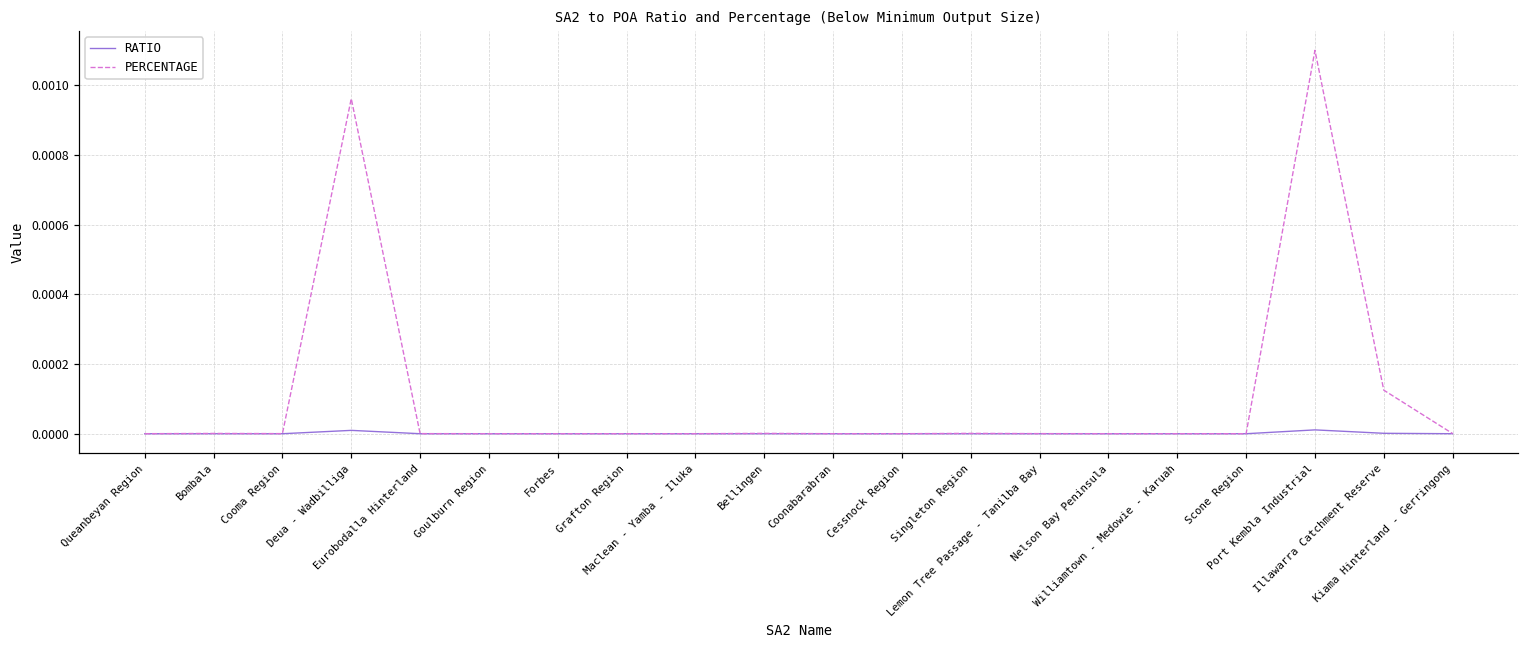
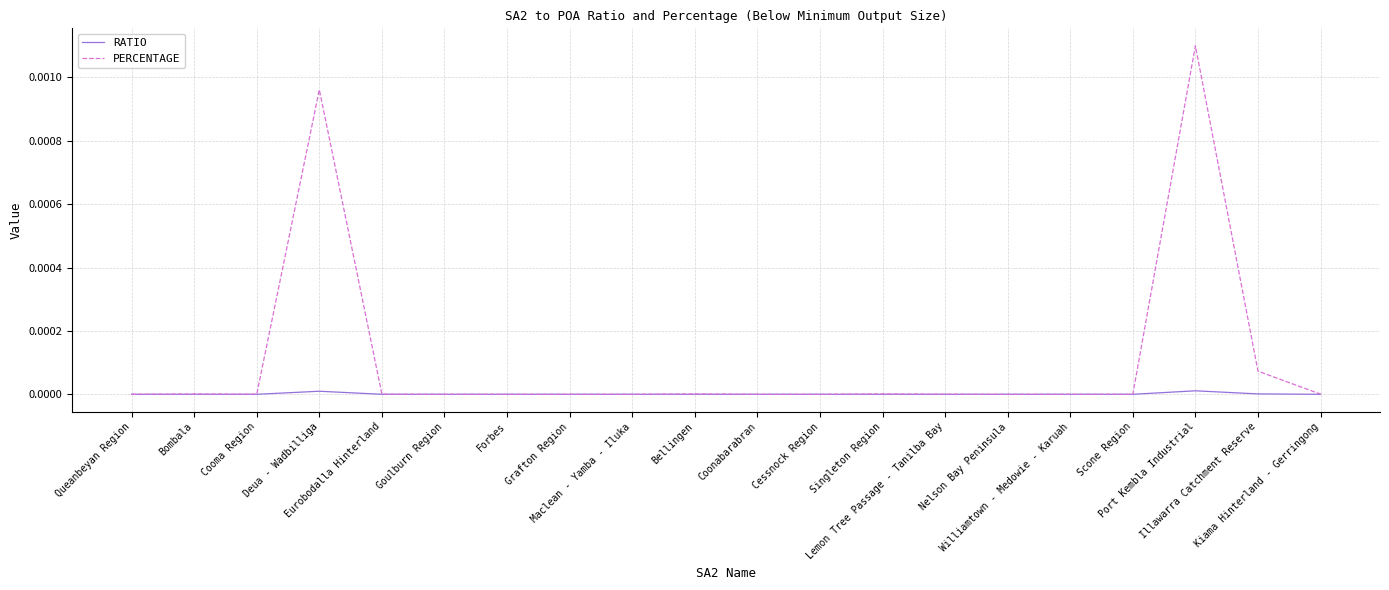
  {
    "RATIO": {
      "Deua - Wadbilliga": 0.00001,
      "Port Kembla Industrial": 0.00001,
      "Illawarra Catchment Reserve": 0.00000
    },
    "PERCENTAGE": {
      "Deua - Wadbilliga": 0.00096,
      "Port Kembla Industrial": 0.00110,
-     "Illawarra Catchment Reserve": 0.00013
+     "Illawarra Catchment Reserve": 0.00007
    }
  }
